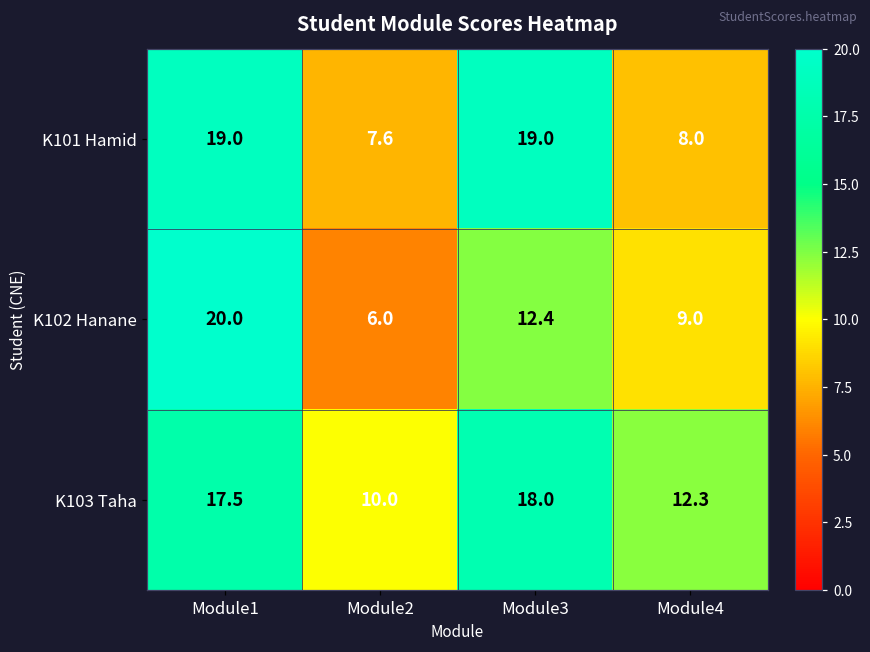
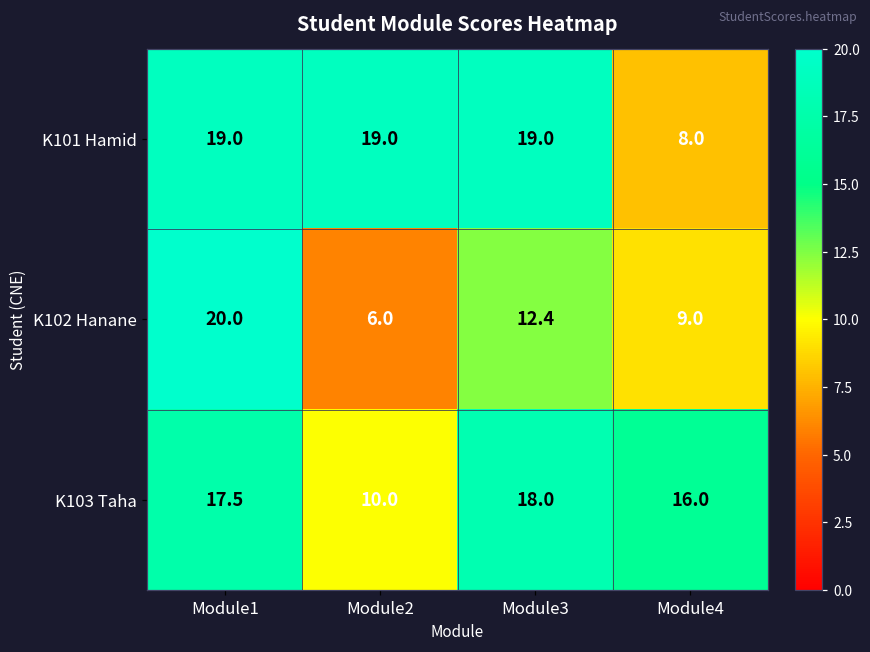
  {
    "K101 Hamid": {
      "Module1": 19.0,
-     "Module2": 7.6,
+     "Module2": 19.0,
      "Module3": 19.0,
      "Module4": 8.0
    },
    "K102 Hanane": {
      "Module1": 20.0,
      "Module2": 6.0,
      "Module3": 12.4,
      "Module4": 9.0
    },
    "K103 Taha": {
      "Module1": 17.5,
      "Module2": 10.0,
      "Module3": 18.0,
-     "Module4": 12.3
+     "Module4": 16.0
    }
  }
